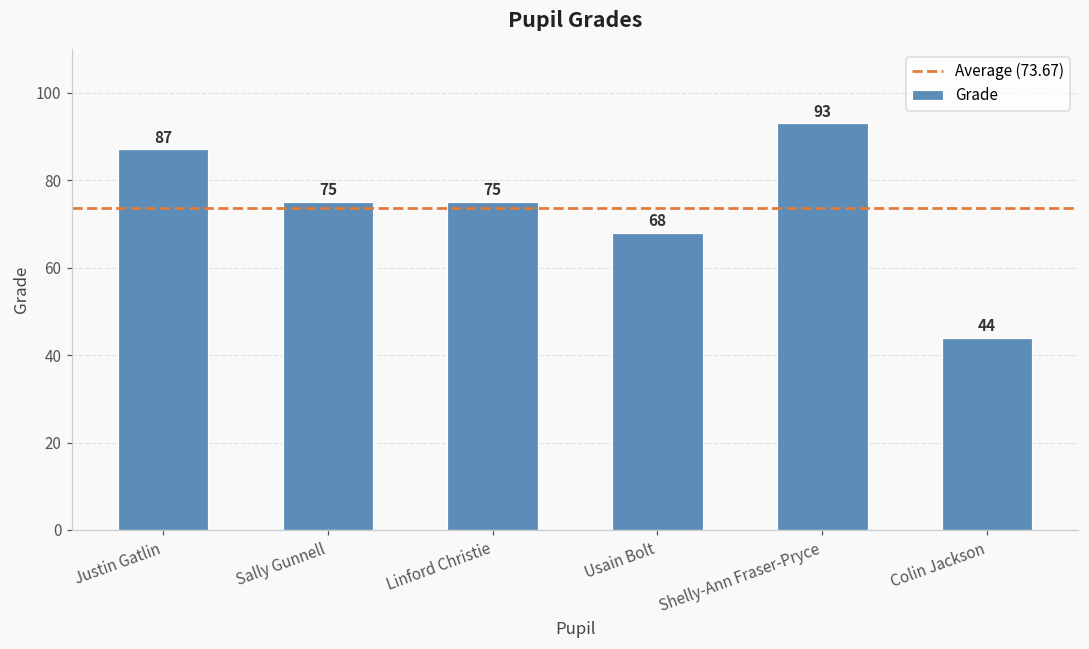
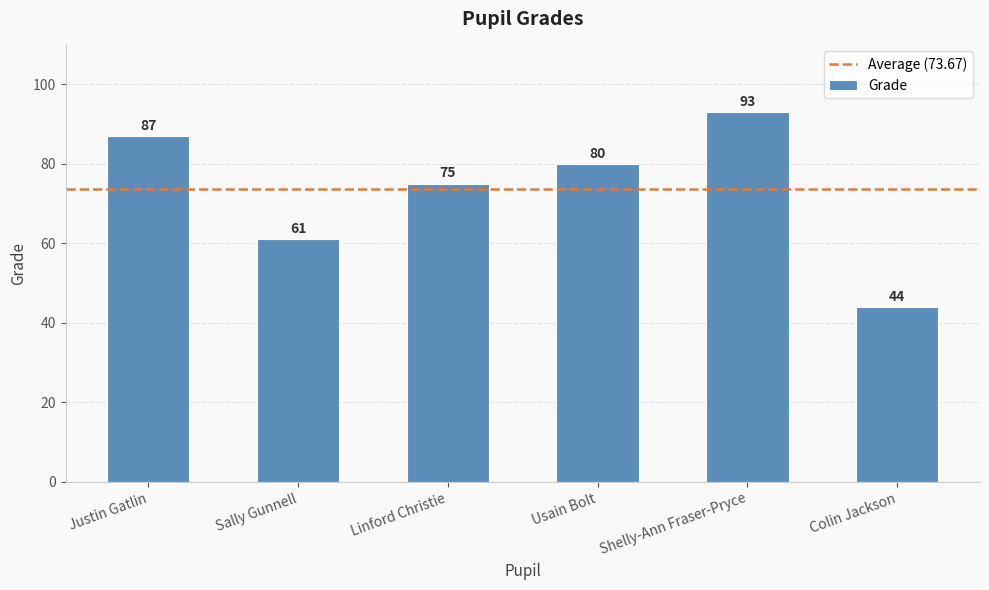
  {
    "Justin Gatlin": 87,
-   "Sally Gunnell": 75,
+   "Sally Gunnell": 61,
    "Linford Christie": 75,
-   "Usain Bolt": 68,
+   "Usain Bolt": 80,
    "Shelly-Ann Fraser-Pryce": 93,
    "Colin Jackson": 44
  }
